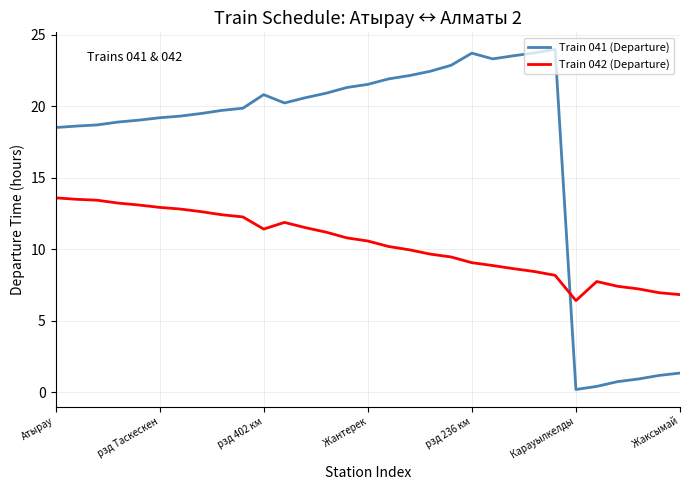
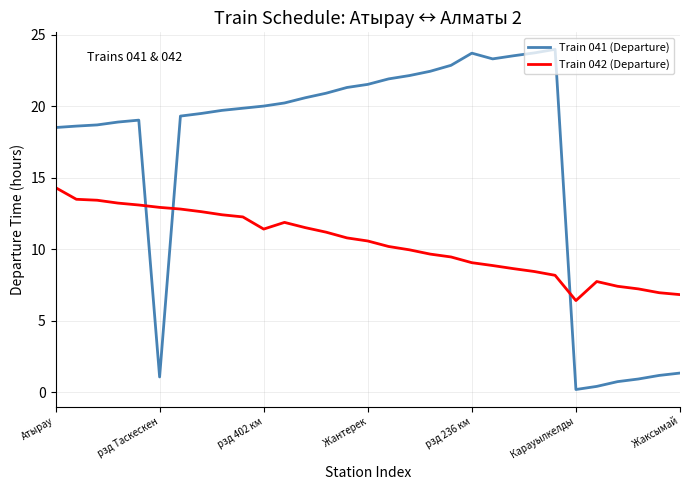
  {
    "Train 041 (Departure)": {
      "Атырау": 18.5,
-     "рзд Таскескен": 19.2,
-     "рзд 402 км": 20.8,
+     "рзд Таскескен": 1.1,
+     "рзд 402 км": 20.0,
      "Жантерек": 21.5,
      "рзд 236 км": 23.7,
      "Карауылкелды": 0.2,
      "Жаксымай": 1.3
    },
    "Train 042 (Departure)": {
-     "Атырау": 13.6,
+     "Атырау": 14.3,
      "рзд Таскескен": 12.9,
      "рзд 402 км": 11.4,
      "Жантерек": 10.6,
      "рзд 236 км": 9.1,
      "Карауылкелды": 6.4,
      "Жаксымай": 6.8
    }
  }
